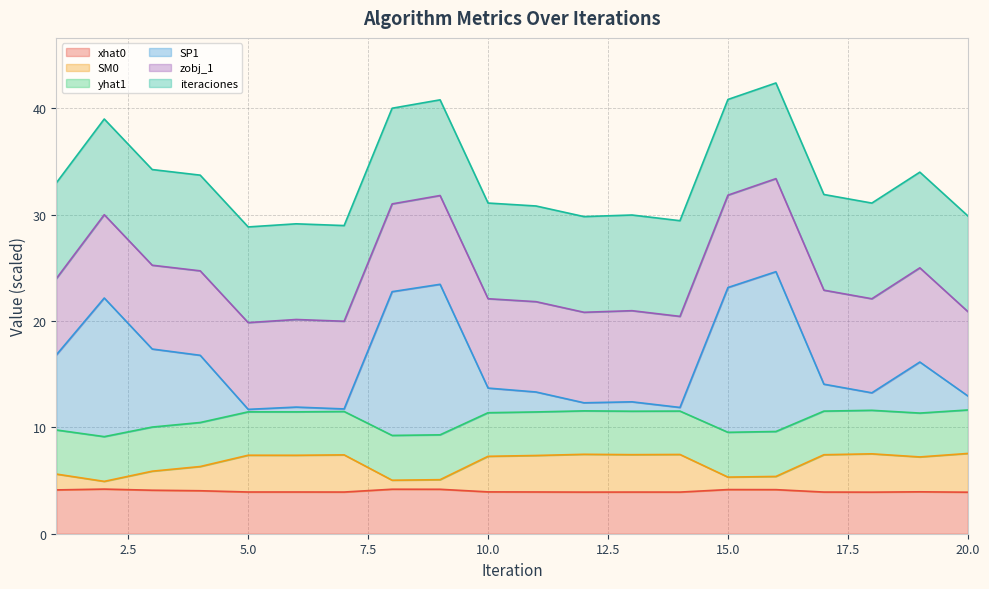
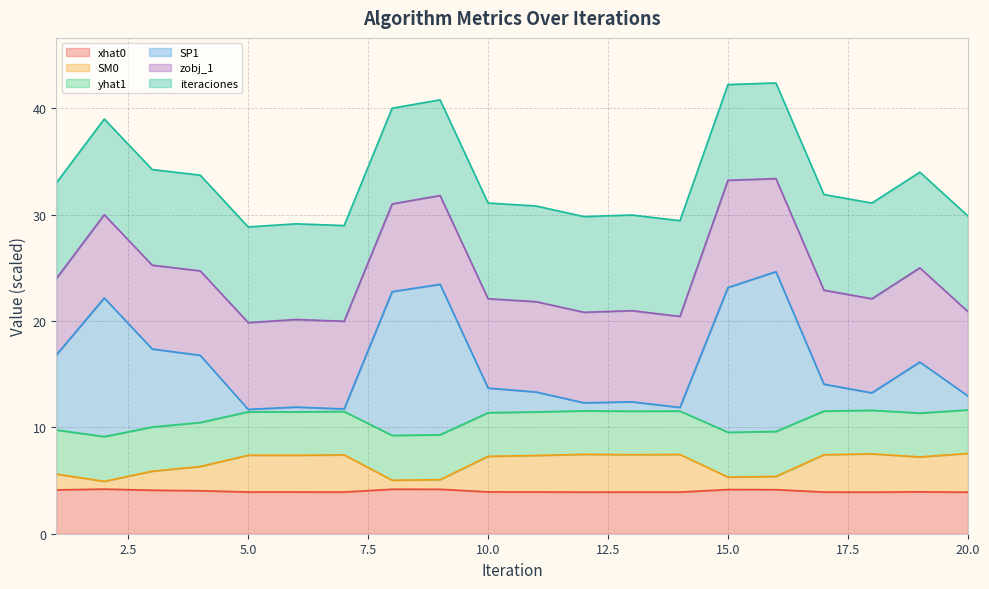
  {
    "zobj_1": {
      "5.0": 8.2,
      "10.0": 8.4,
-     "15.0": 8.7,
+     "15.0": 10.1,
      "20.0": 7.9
    }
  }
